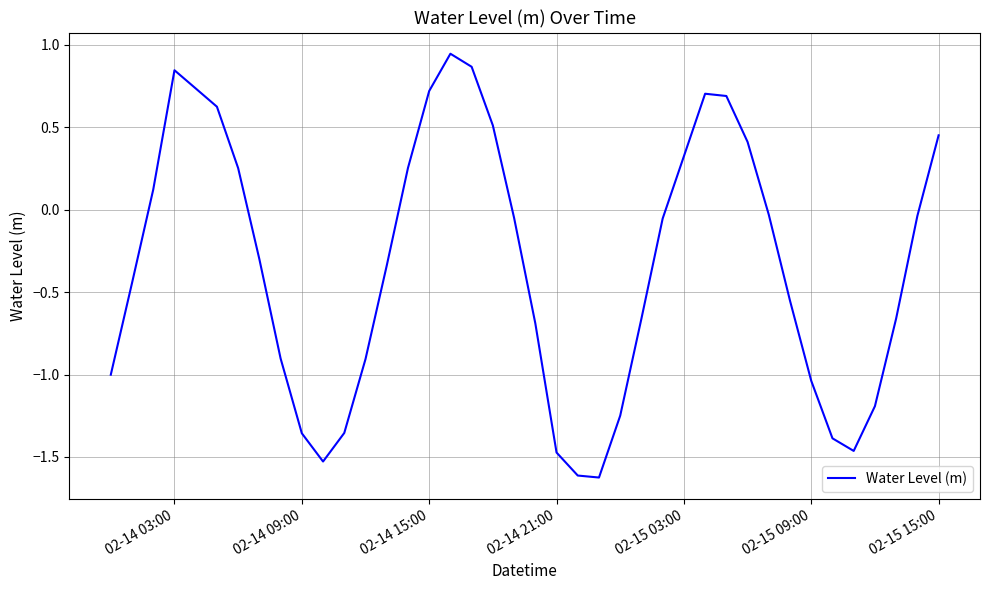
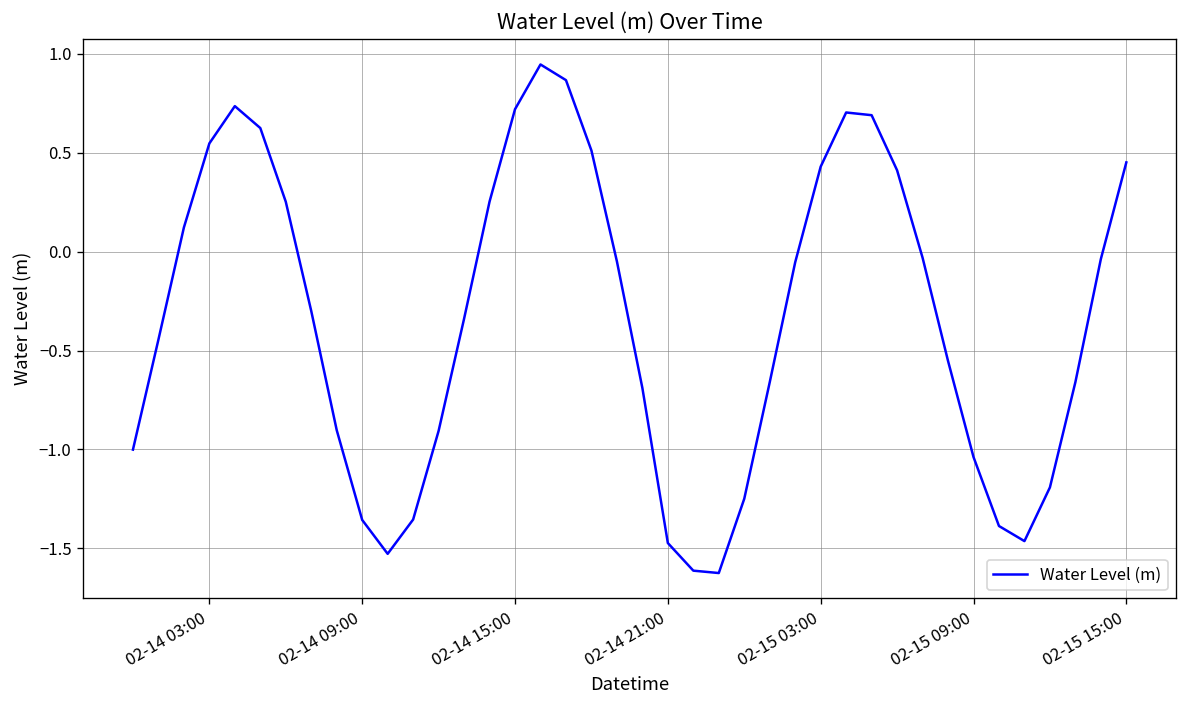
  {
-   "02-14 03:00": 0.85,
+   "02-14 03:00": 0.55,
    "02-14 09:00": -1.36,
    "02-14 15:00": 0.72,
    "02-14 21:00": -1.47,
-   "02-15 03:00": 0.32,
+   "02-15 03:00": 0.43,
    "02-15 09:00": -1.04,
    "02-15 15:00": 0.45
  }
